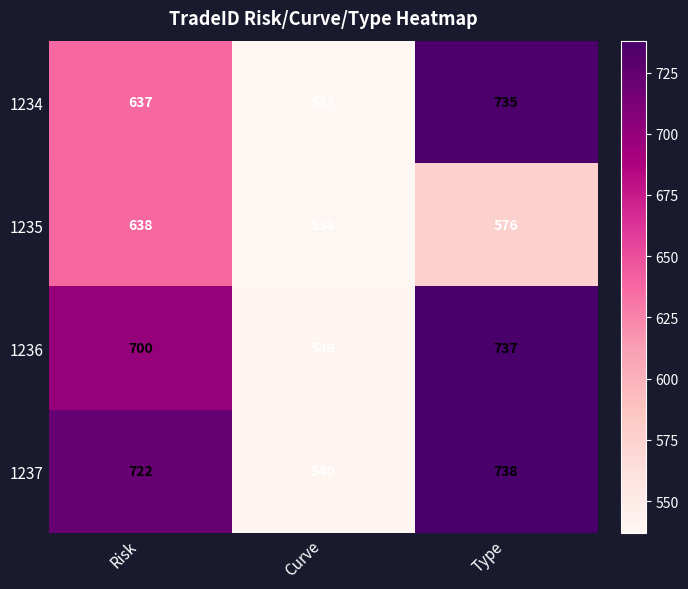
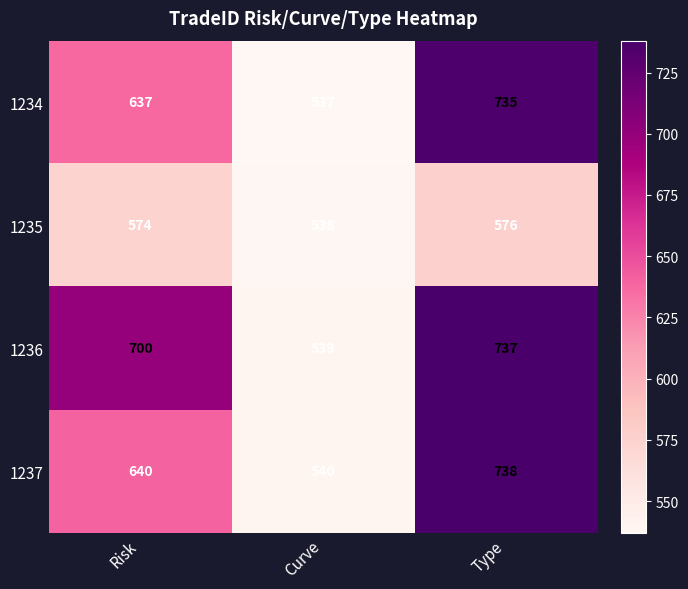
  {
    "1234": {
      "Risk": 637,
      "Type": 735
    },
    "1235": {
-     "Risk": 638,
+     "Risk": 574,
      "Type": 576
    },
    "1236": {
      "Risk": 700,
      "Type": 737
    },
    "1237": {
-     "Risk": 722,
+     "Risk": 640,
      "Type": 738
    }
  }
